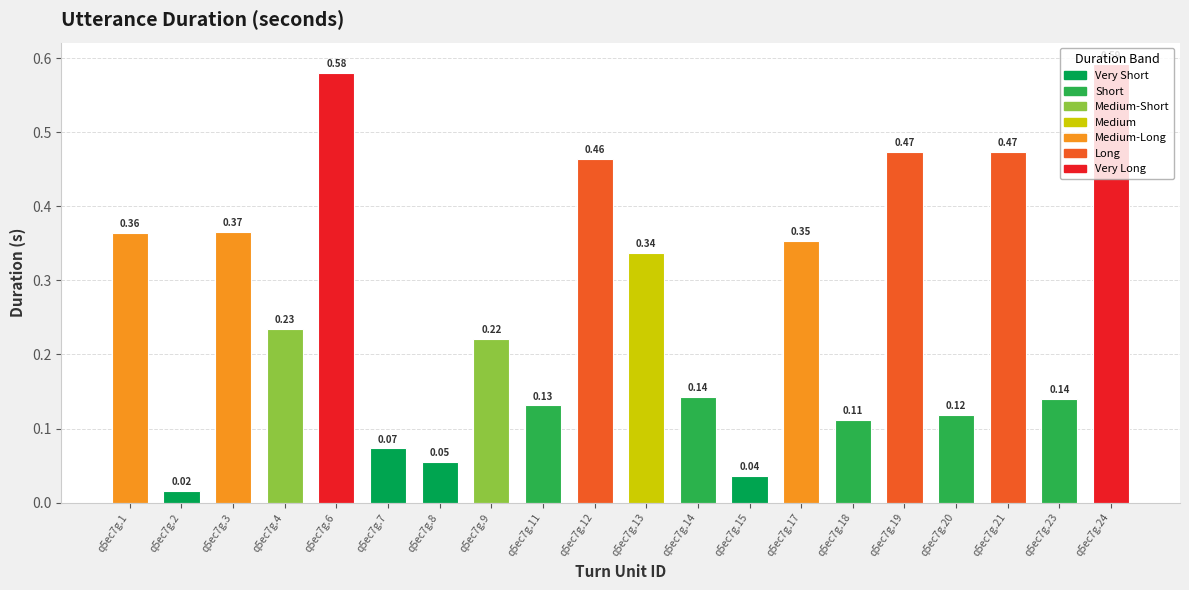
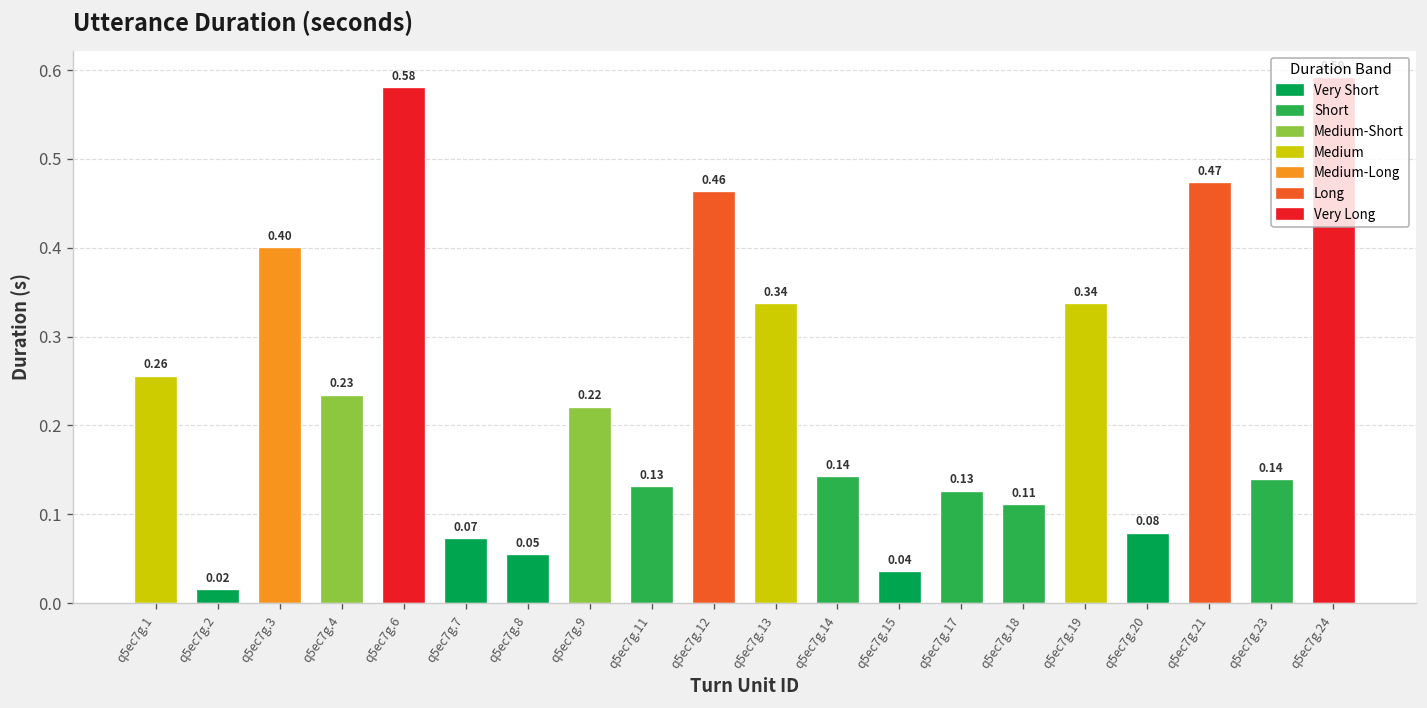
  {
-   "q5ec7g.1": 0.36,
+   "q5ec7g.1": 0.26,
    "q5ec7g.2": 0.02,
-   "q5ec7g.3": 0.37,
+   "q5ec7g.3": 0.40,
    "q5ec7g.4": 0.23,
    "q5ec7g.6": 0.58,
    "q5ec7g.7": 0.07,
    "q5ec7g.8": 0.05,
    "q5ec7g.9": 0.22,
    "q5ec7g.11": 0.13,
    "q5ec7g.12": 0.46,
    "q5ec7g.13": 0.34,
    "q5ec7g.14": 0.14,
    "q5ec7g.15": 0.04,
-   "q5ec7g.17": 0.35,
+   "q5ec7g.17": 0.13,
    "q5ec7g.18": 0.11,
-   "q5ec7g.19": 0.47,
-   "q5ec7g.20": 0.12,
+   "q5ec7g.19": 0.34,
+   "q5ec7g.20": 0.08,
    "q5ec7g.21": 0.47,
    "q5ec7g.23": 0.14
  }
